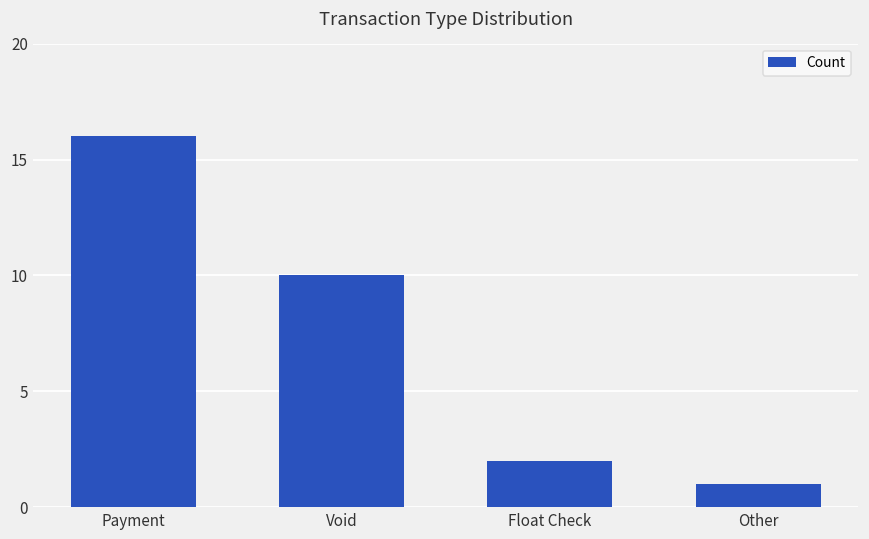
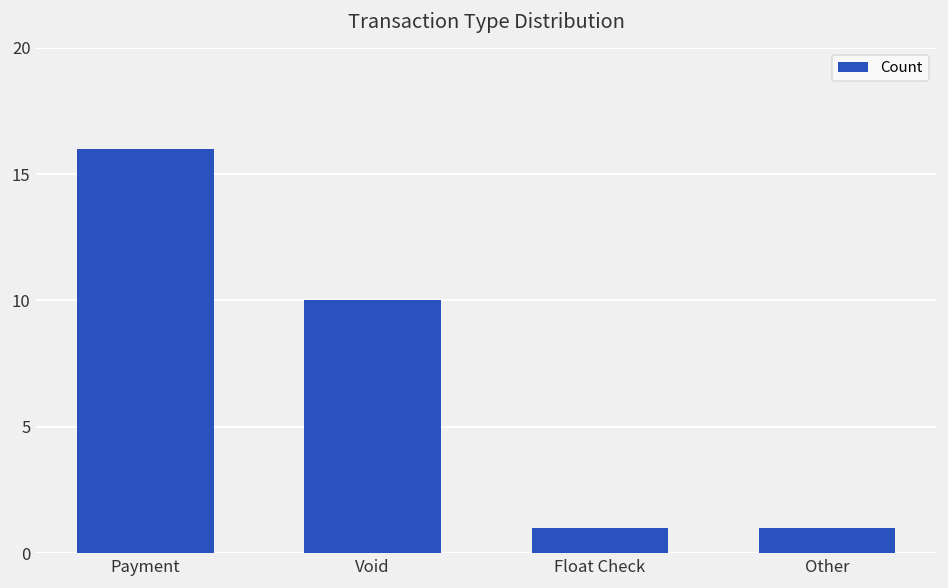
  {
    "Payment": 16,
    "Void": 10,
-   "Float Check": 2,
+   "Float Check": 1,
    "Other": 1
  }
